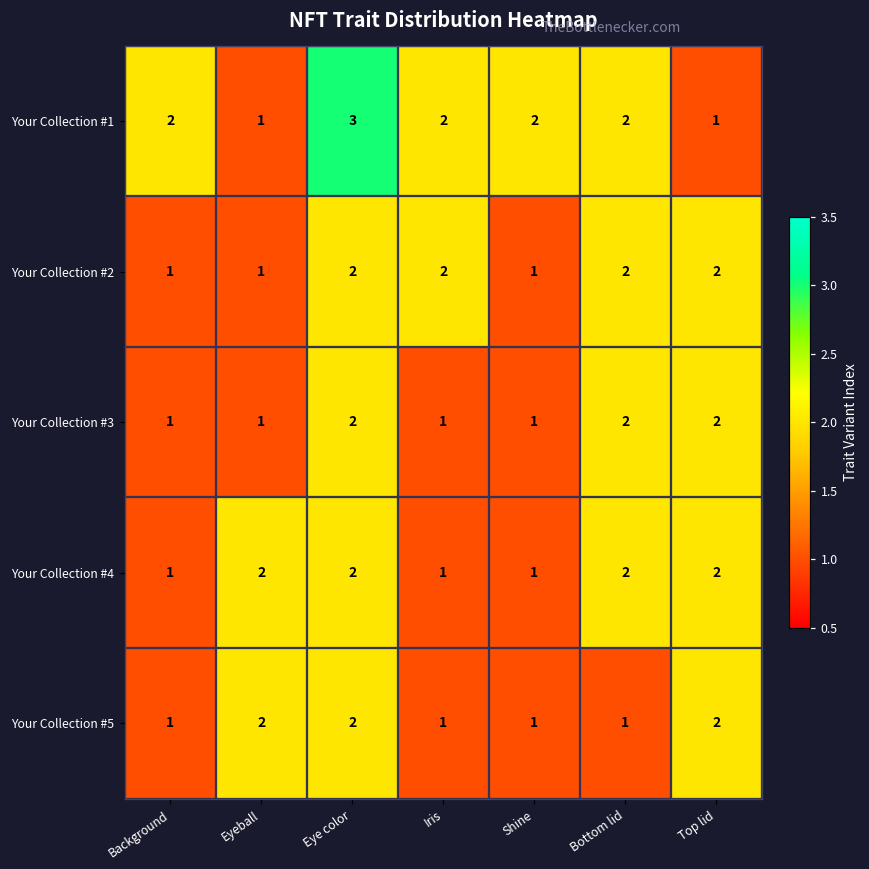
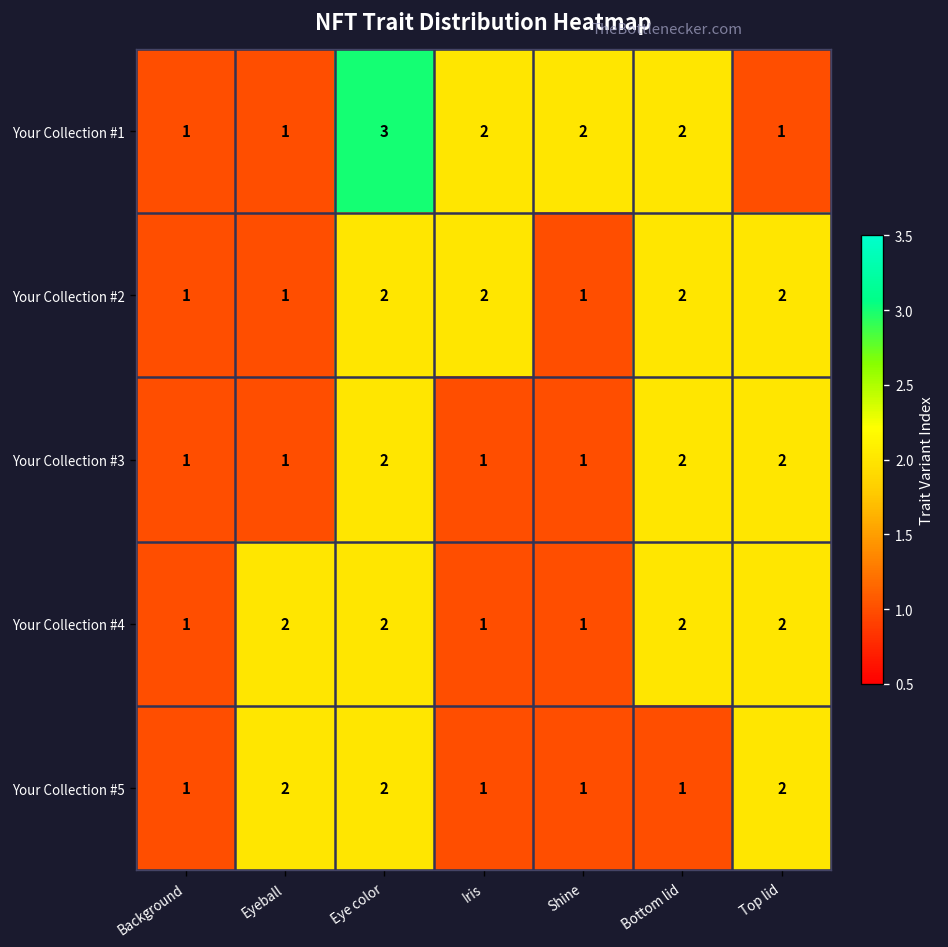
  {
    "Your Collection #1": {
-     "Background": 2,
+     "Background": 1,
      "Eyeball": 1,
      "Eye color": 3,
      "Iris": 2,
      "Shine": 2,
      "Bottom lid": 2,
      "Top lid": 1
    },
    "Your Collection #2": {
      "Background": 1,
      "Eyeball": 1,
      "Eye color": 2,
      "Iris": 2,
      "Shine": 1,
      "Bottom lid": 2,
      "Top lid": 2
    },
    "Your Collection #3": {
      "Background": 1,
      "Eyeball": 1,
      "Eye color": 2,
      "Iris": 1,
      "Shine": 1,
      "Bottom lid": 2,
      "Top lid": 2
    },
    "Your Collection #4": {
      "Background": 1,
      "Eyeball": 2,
      "Eye color": 2,
      "Iris": 1,
      "Shine": 1,
      "Bottom lid": 2,
      "Top lid": 2
    },
    "Your Collection #5": {
      "Background": 1,
      "Eyeball": 2,
      "Eye color": 2,
      "Iris": 1,
      "Shine": 1,
      "Bottom lid": 1,
      "Top lid": 2
    }
  }
